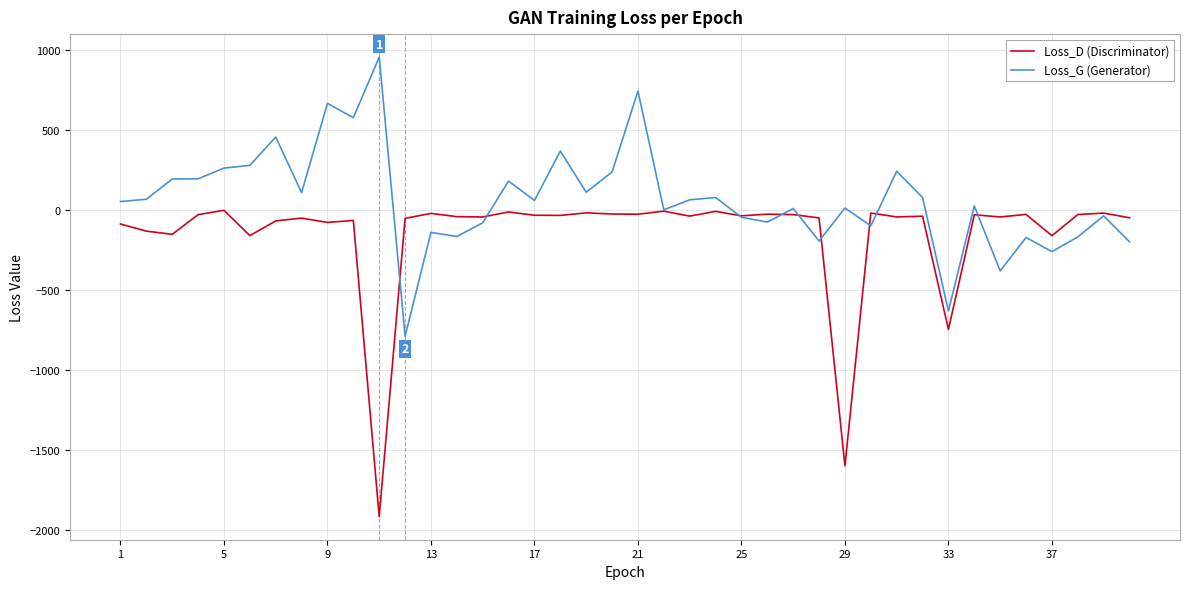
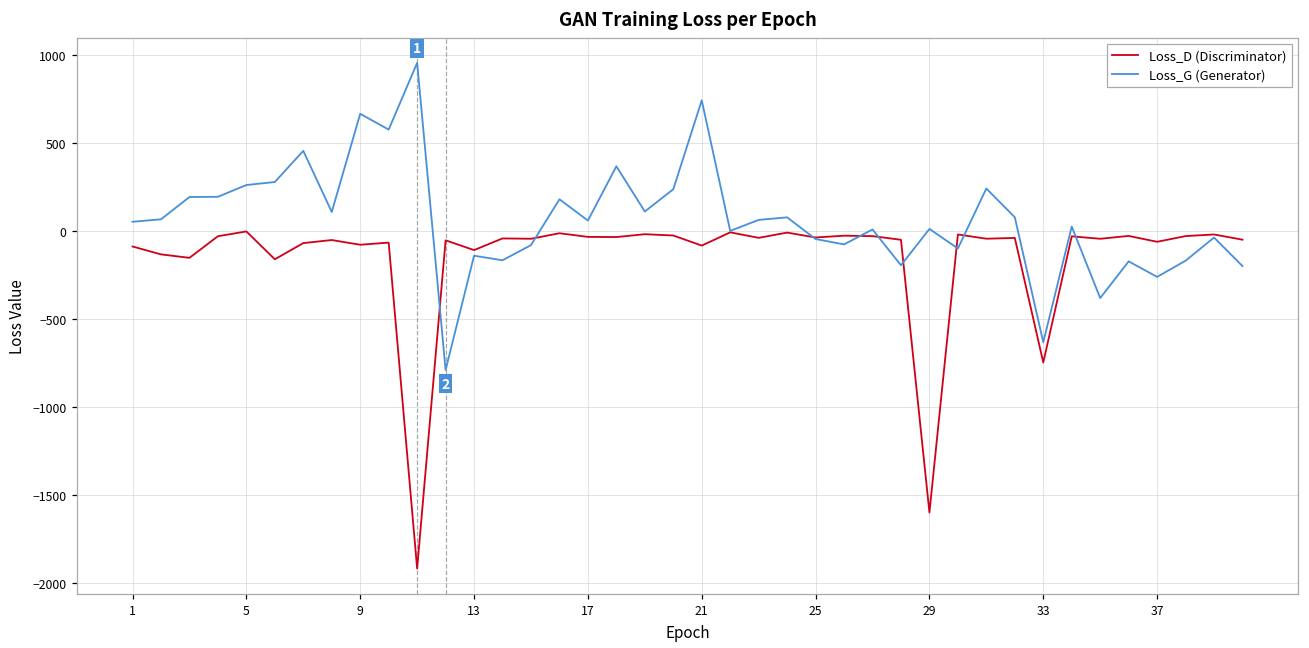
  {
    "Loss_D (Discriminator)": {
      "1": -90,
      "5": 0,
      "9": -80,
-     "13": -20,
+     "13": -110,
      "17": -30,
-     "21": -30,
+     "21": -80,
      "29": -1600,
      "33": -750,
-     "37": -160
+     "37": -60
    },
    "Loss_G (Generator)": {
      "1": 50,
      "5": 260,
      "9": 670,
      "13": -140,
      "17": 60,
      "21": 740,
      "29": 10,
      "33": -630,
      "37": -260
    }
  }
